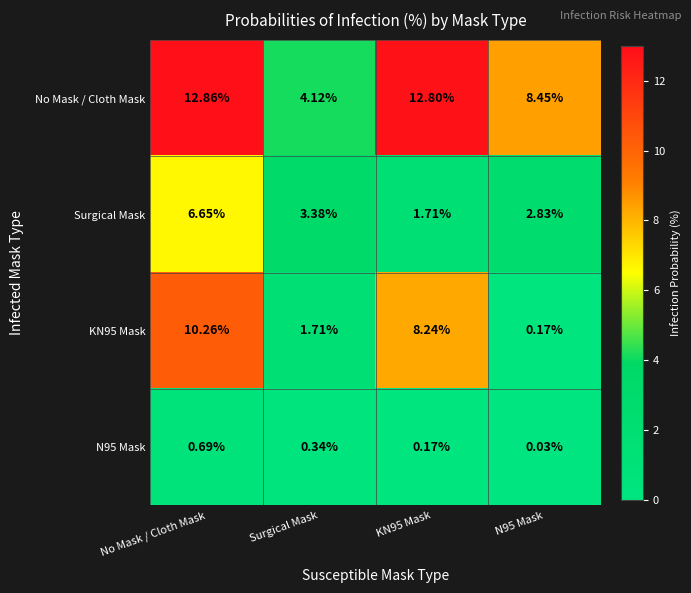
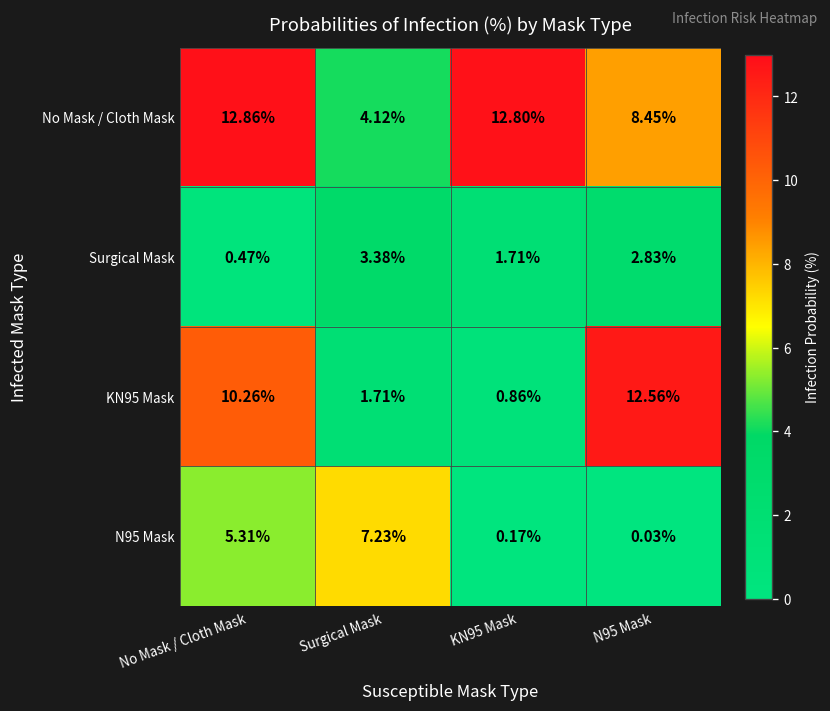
  {
    "No Mask / Cloth Mask": {
      "No Mask / Cloth Mask": "12.86%",
      "Surgical Mask": "4.12%",
      "KN95 Mask": "12.80%",
      "N95 Mask": "8.45%"
    },
    "Surgical Mask": {
-     "No Mask / Cloth Mask": "6.65%",
+     "No Mask / Cloth Mask": "0.47%",
      "Surgical Mask": "3.38%",
      "KN95 Mask": "1.71%",
      "N95 Mask": "2.83%"
    },
    "KN95 Mask": {
      "No Mask / Cloth Mask": "10.26%",
      "Surgical Mask": "1.71%",
-     "KN95 Mask": "8.24%",
-     "N95 Mask": "0.17%"
+     "KN95 Mask": "0.86%",
+     "N95 Mask": "12.56%"
    },
    "N95 Mask": {
-     "No Mask / Cloth Mask": "0.69%",
-     "Surgical Mask": "0.34%",
+     "No Mask / Cloth Mask": "5.31%",
+     "Surgical Mask": "7.23%",
      "KN95 Mask": "0.17%",
      "N95 Mask": "0.03%"
    }
  }
